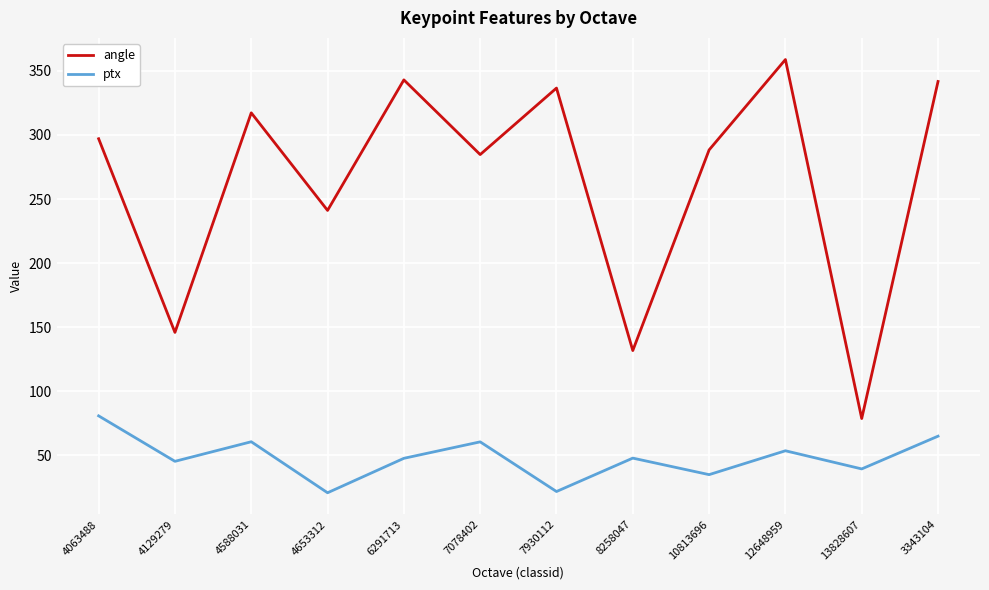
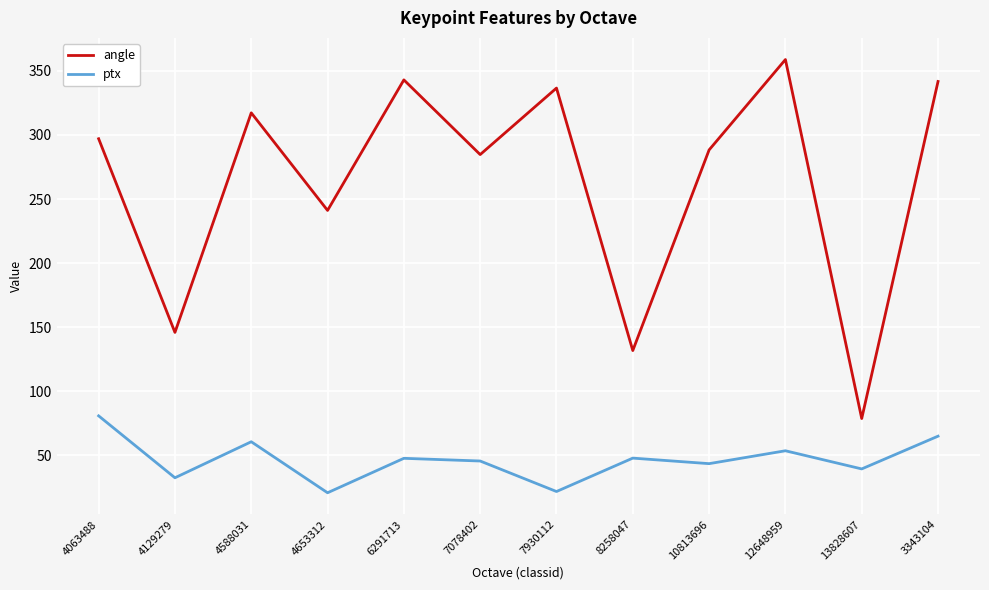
  {
    "angle": {
      "4063488": 297,
      "4129279": 146,
      "4588031": 317,
      "4653312": 241,
      "6291713": 343,
      "7078402": 285,
      "7930112": 337,
      "8258047": 132,
      "10813696": 288,
      "12648959": 359,
      "13828607": 79,
      "3343104": 342
    },
    "ptx": {
      "4063488": 81,
-     "4129279": 45,
+     "4129279": 33,
      "4588031": 61,
      "4653312": 21,
      "6291713": 48,
-     "7078402": 61,
+     "7078402": 46,
      "7930112": 22,
      "8258047": 48,
-     "10813696": 35,
+     "10813696": 44,
      "12648959": 54,
      "13828607": 40,
      "3343104": 65
    }
  }
